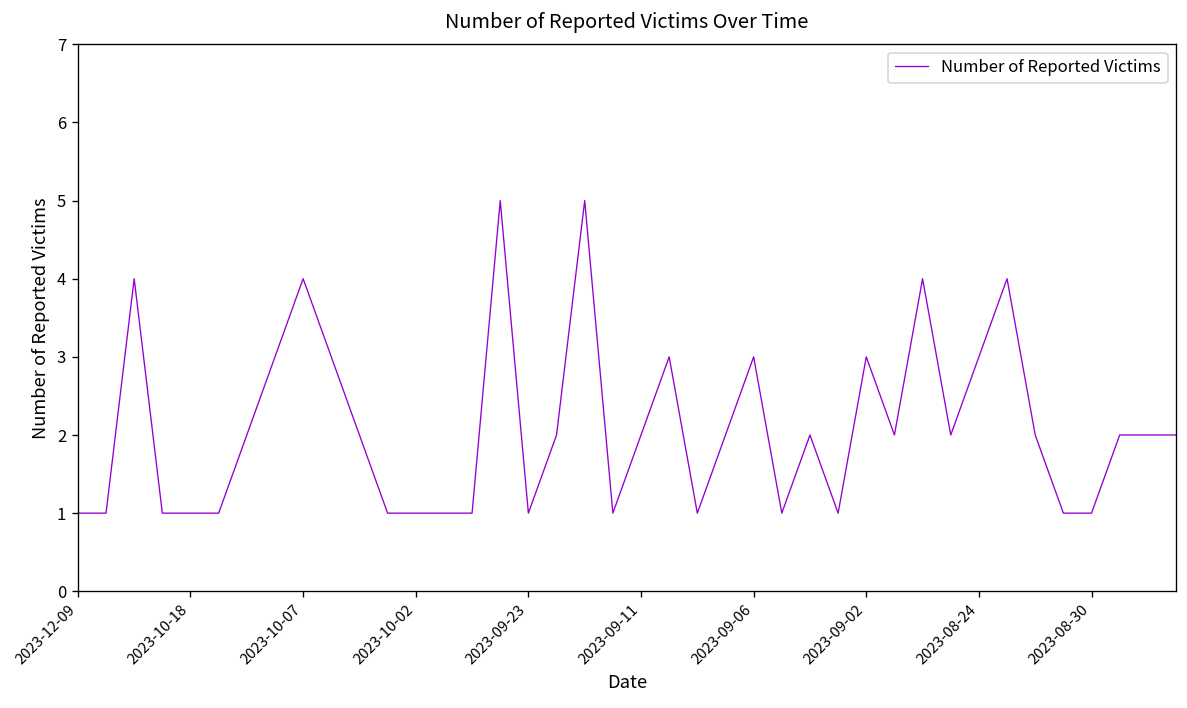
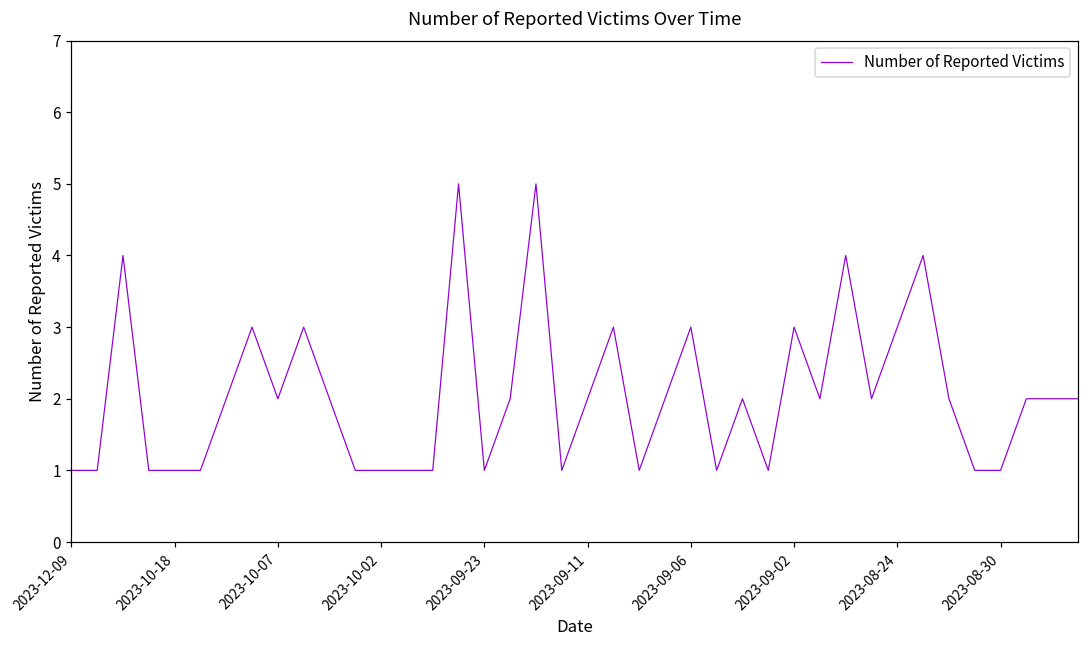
  {
    "2023-12-09": 1,
    "2023-10-18": 1,
-   "2023-10-07": 4,
+   "2023-10-07": 2,
    "2023-09-23": 1,
    "2023-09-06": 3,
    "2023-09-02": 3,
    "2023-08-30": 1
  }
